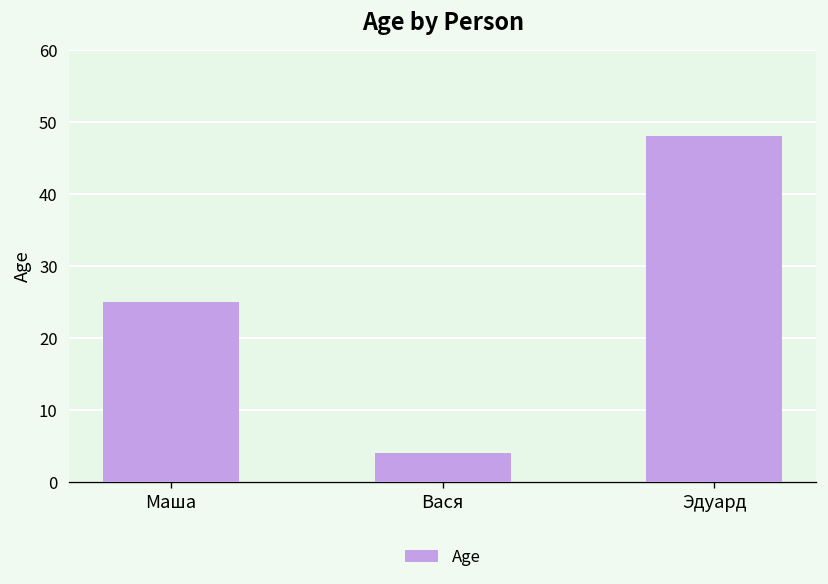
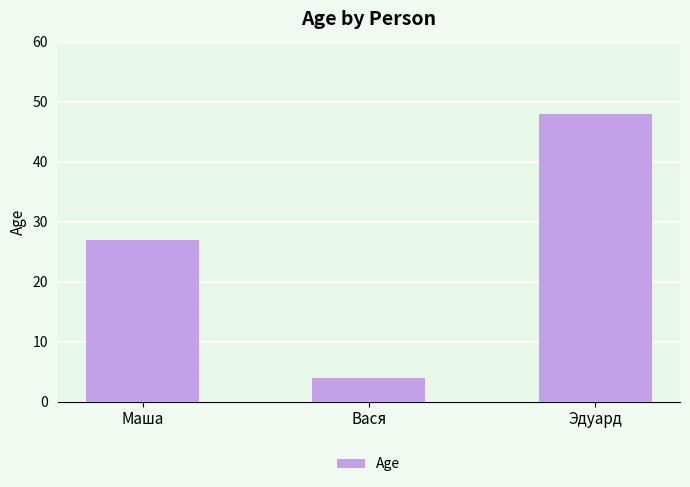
  {
-   "Маша": 25,
+   "Маша": 27,
    "Вася": 4,
    "Эдуард": 48
  }
